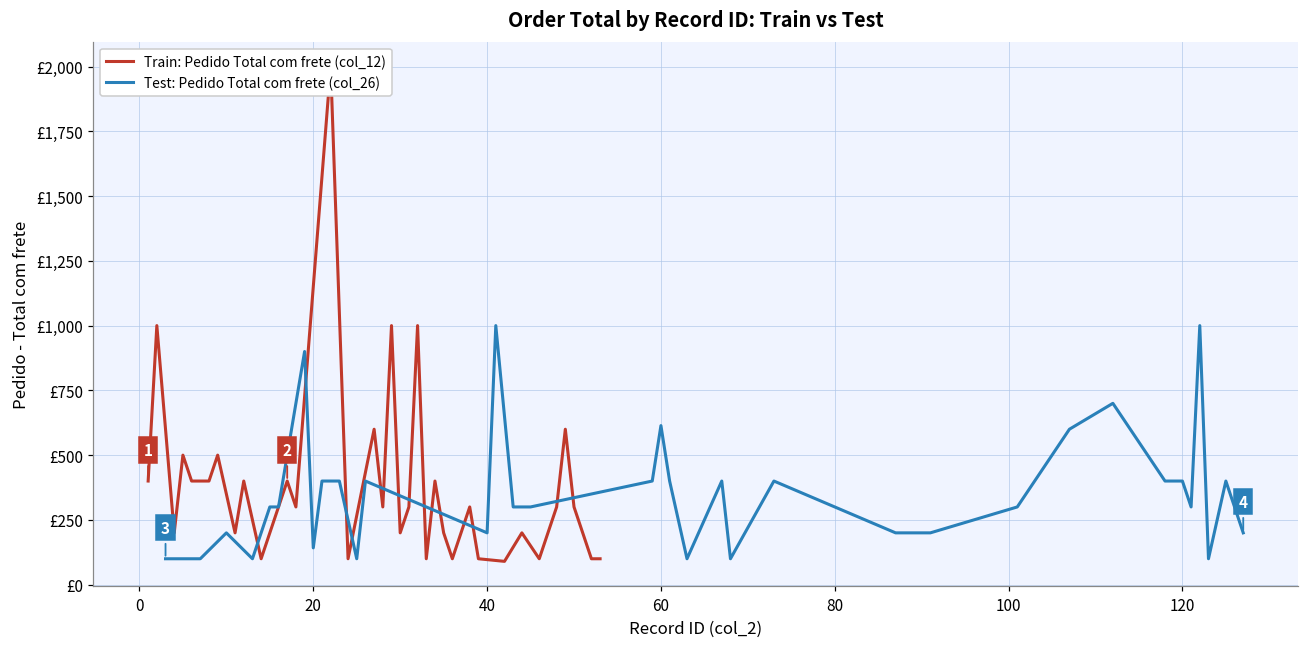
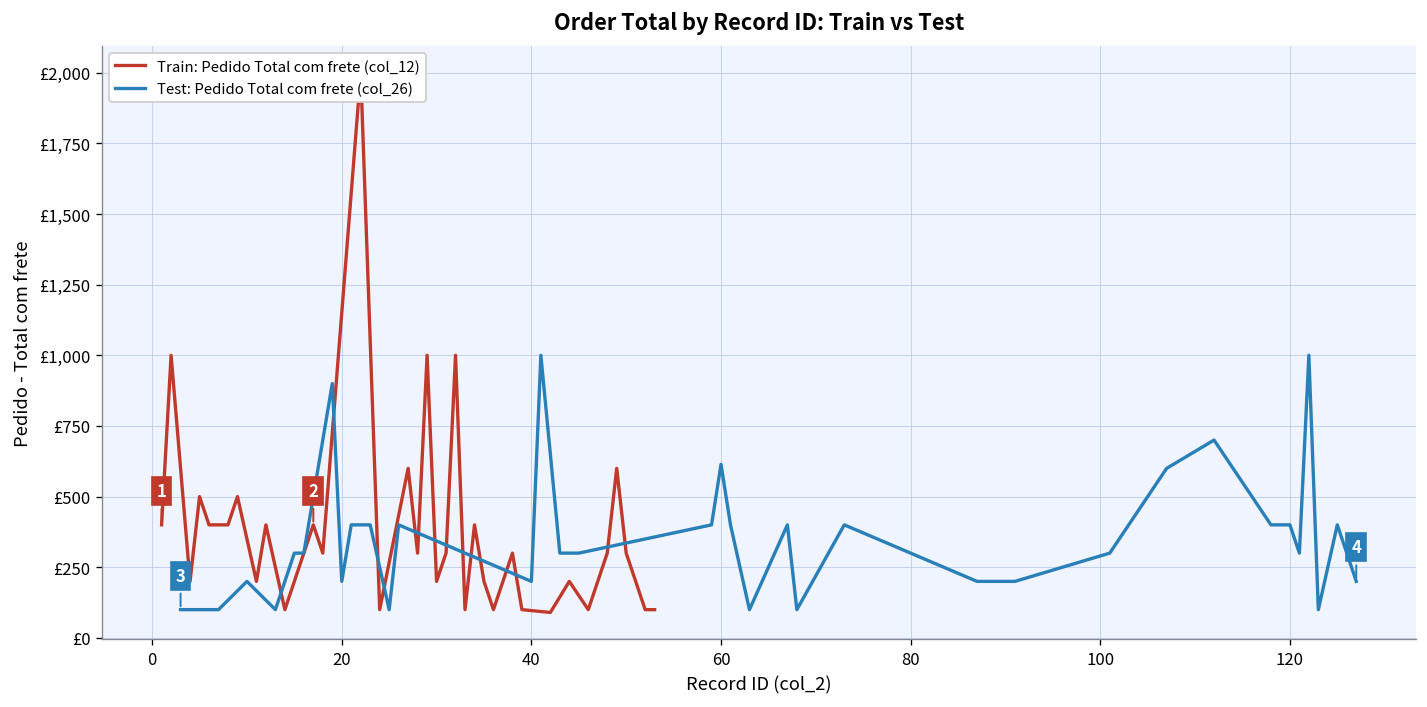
  {
    "Test: Pedido Total com frete (col_26)": {
-     "20": "£140",
+     "20": "£200",
      "40": "£200",
      "60": "£610",
      "120": "£400"
    }
  }
